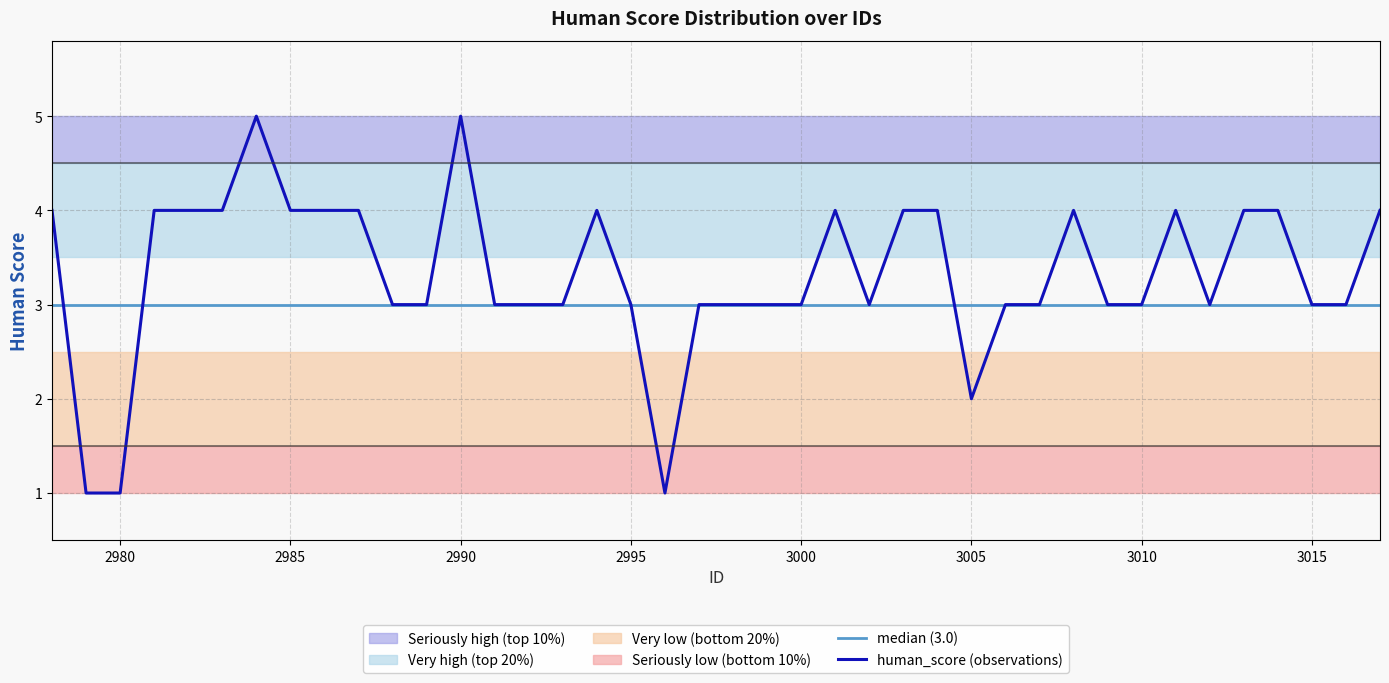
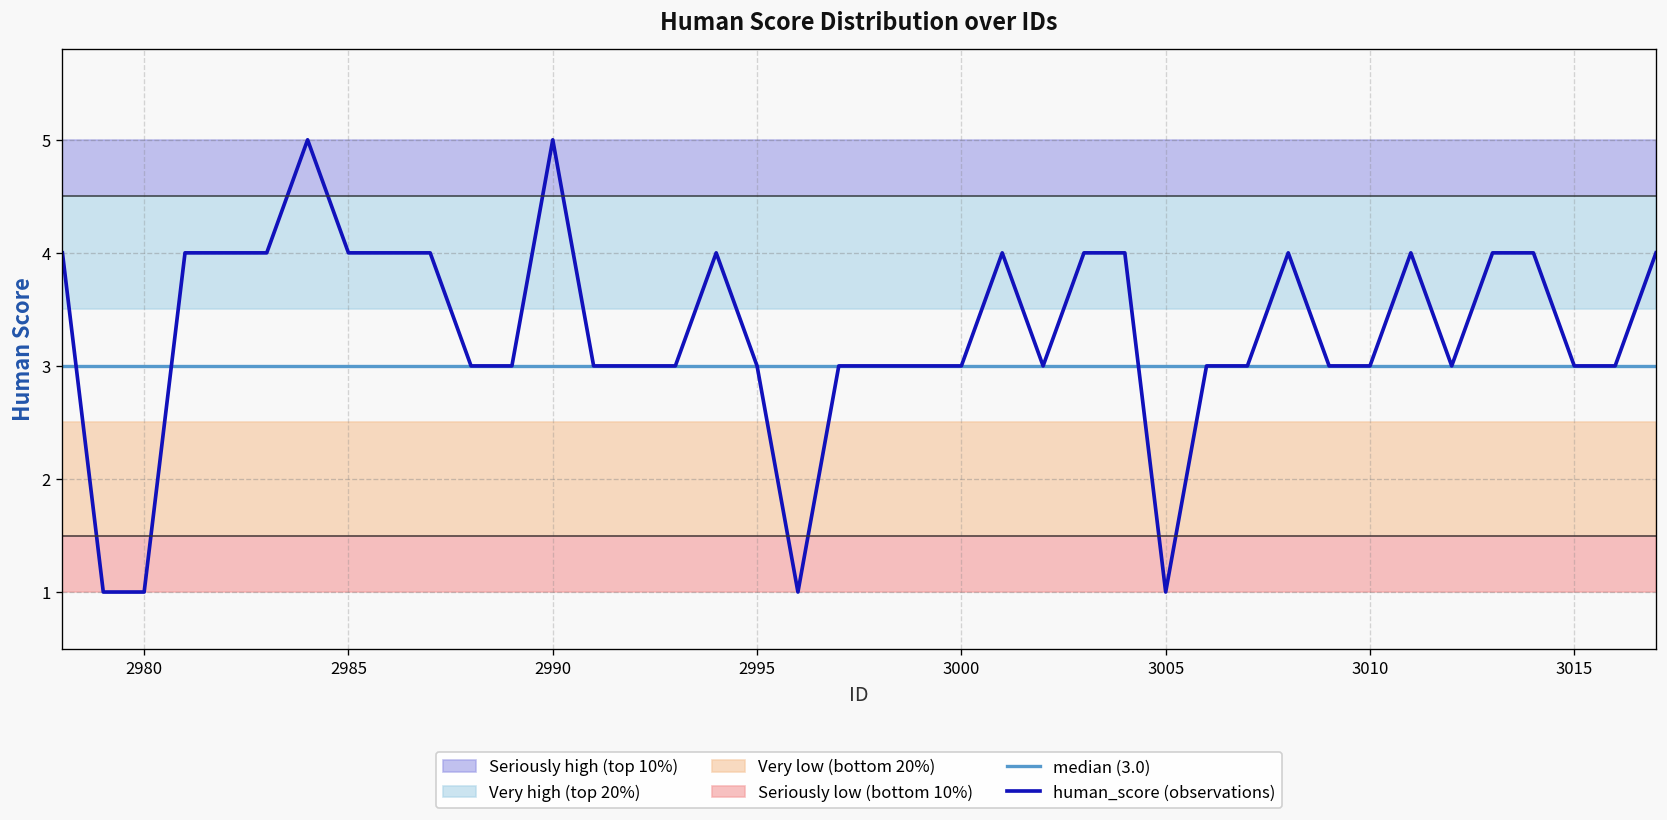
  {
    "median (3.0)": {
      "2980": 3,
      "2985": 3,
      "2990": 3,
      "3005": 3
    },
    "human_score (observations)": {
      "2980": 1,
      "2985": 4,
-     "3005": 2
+     "3005": 1
    }
  }
